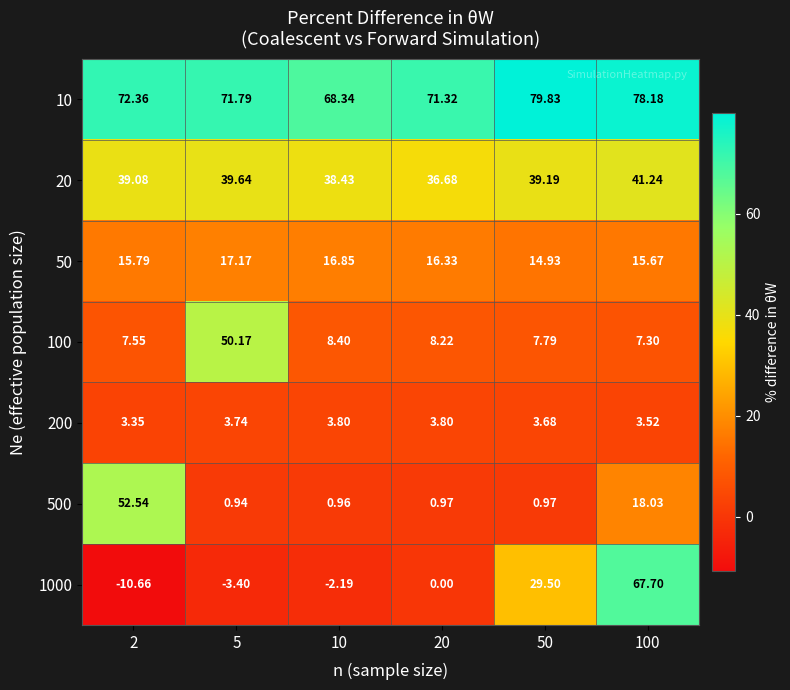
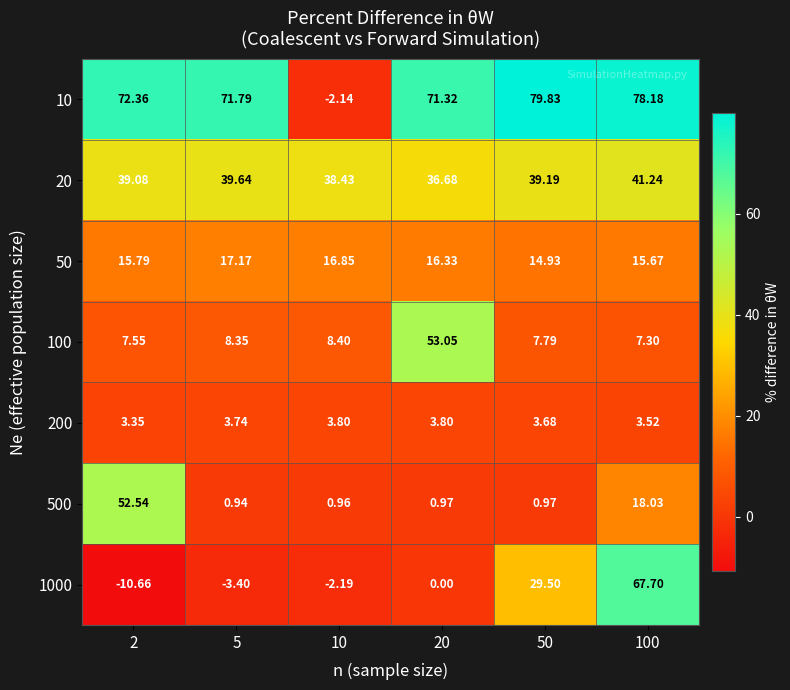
  {
    "10": {
      "2": 72.36,
      "5": 71.79,
-     "10": 68.34,
+     "10": -2.14,
      "20": 71.32,
      "50": 79.83
    },
    "20": {
      "2": 39.08,
      "5": 39.64,
      "10": 38.43,
      "20": 36.68,
      "50": 39.19,
      "100": 41.24
    },
    "50": {
      "2": 15.79,
      "5": 17.17,
      "10": 16.85,
      "20": 16.33,
      "50": 14.93,
      "100": 15.67
    },
    "100": {
      "2": 7.55,
-     "5": 50.17,
+     "5": 8.35,
      "10": 8.40,
-     "20": 8.22,
+     "20": 53.05,
      "50": 7.79,
      "100": 7.30
    },
    "200": {
      "2": 3.35,
      "5": 3.74,
      "10": 3.80,
      "20": 3.80,
      "50": 3.68,
      "100": 3.52
    },
    "500": {
      "2": 52.54,
      "5": 0.94,
      "10": 0.96,
      "20": 0.97,
      "50": 0.97,
      "100": 18.03
    },
    "1000": {
      "2": -10.66,
      "5": -3.40,
      "10": -2.19,
      "20": 0.00,
      "50": 29.50,
      "100": 67.70
    }
  }
